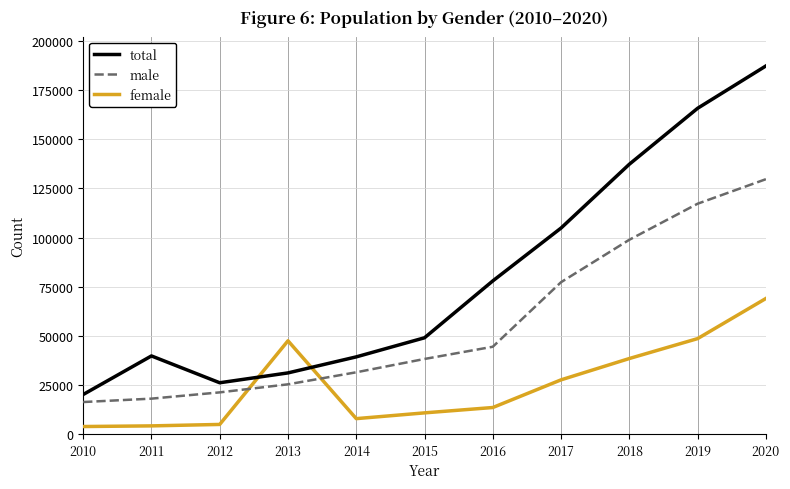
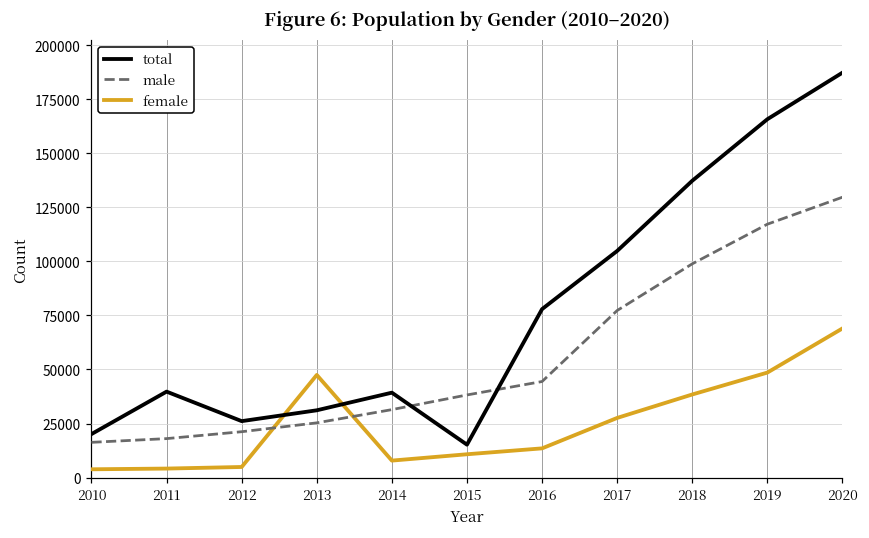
  {
    "total": {
      "2010": 20000,
      "2011": 40000,
      "2012": 26000,
      "2013": 31000,
      "2014": 39000,
-     "2015": 49000,
+     "2015": 15000,
      "2016": 78000,
      "2017": 105000,
      "2018": 137000,
      "2019": 166000,
      "2020": 187000
    },
    "male": {
      "2010": 16000,
      "2011": 18000,
      "2012": 21000,
      "2013": 25000,
      "2014": 31000,
      "2015": 38000,
      "2016": 44000,
      "2017": 77000,
      "2018": 99000,
      "2019": 117000,
      "2020": 130000
    },
    "female": {
      "2010": 4000,
      "2011": 4000,
      "2012": 5000,
      "2013": 47000,
      "2014": 8000,
      "2015": 11000,
      "2016": 14000,
      "2017": 28000,
      "2018": 38000,
      "2019": 49000,
      "2020": 69000
    }
  }
